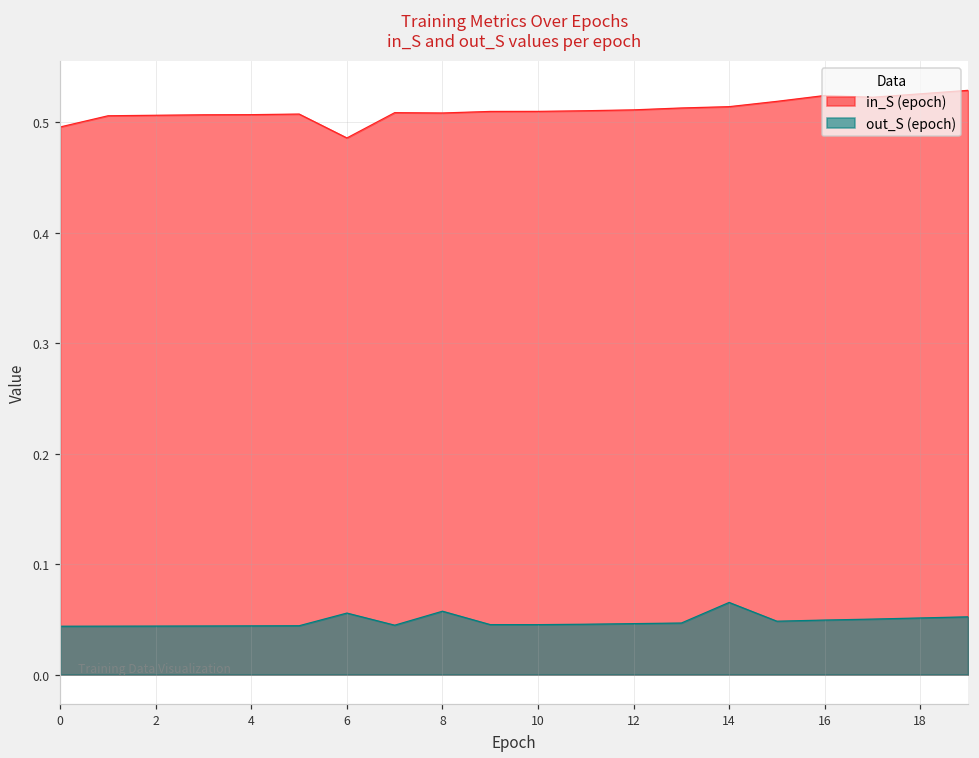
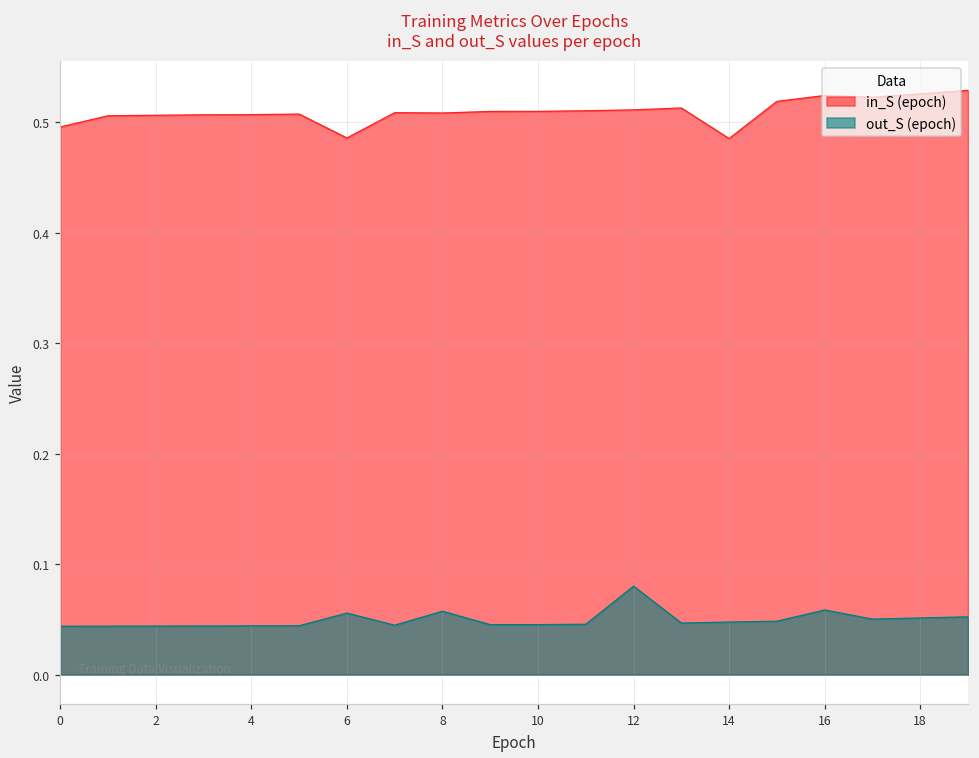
  {
    "in_S (epoch)": {
      "0": 0.496,
      "2": 0.506,
      "4": 0.507,
      "6": 0.486,
      "8": 0.508,
      "10": 0.510,
      "12": 0.511,
-     "14": 0.514
+     "14": 0.485
    },
    "out_S (epoch)": {
      "0": 0.044,
      "2": 0.044,
      "4": 0.044,
      "6": 0.056,
      "8": 0.057,
      "10": 0.045,
-     "12": 0.046,
-     "14": 0.065,
-     "16": 0.049,
+     "12": 0.080,
+     "14": 0.048,
+     "16": 0.058,
      "18": 0.051
    }
  }
